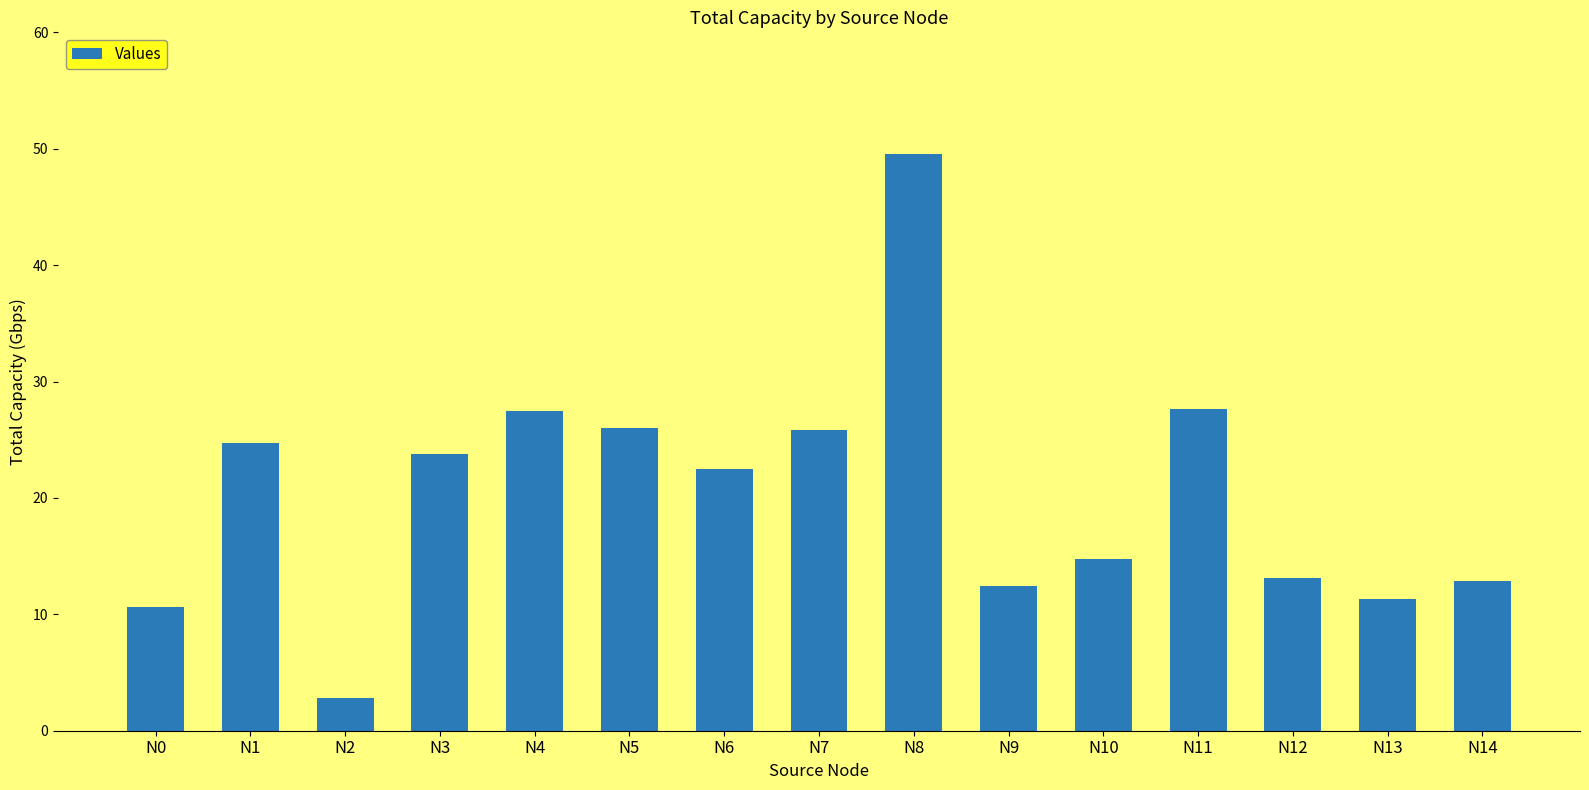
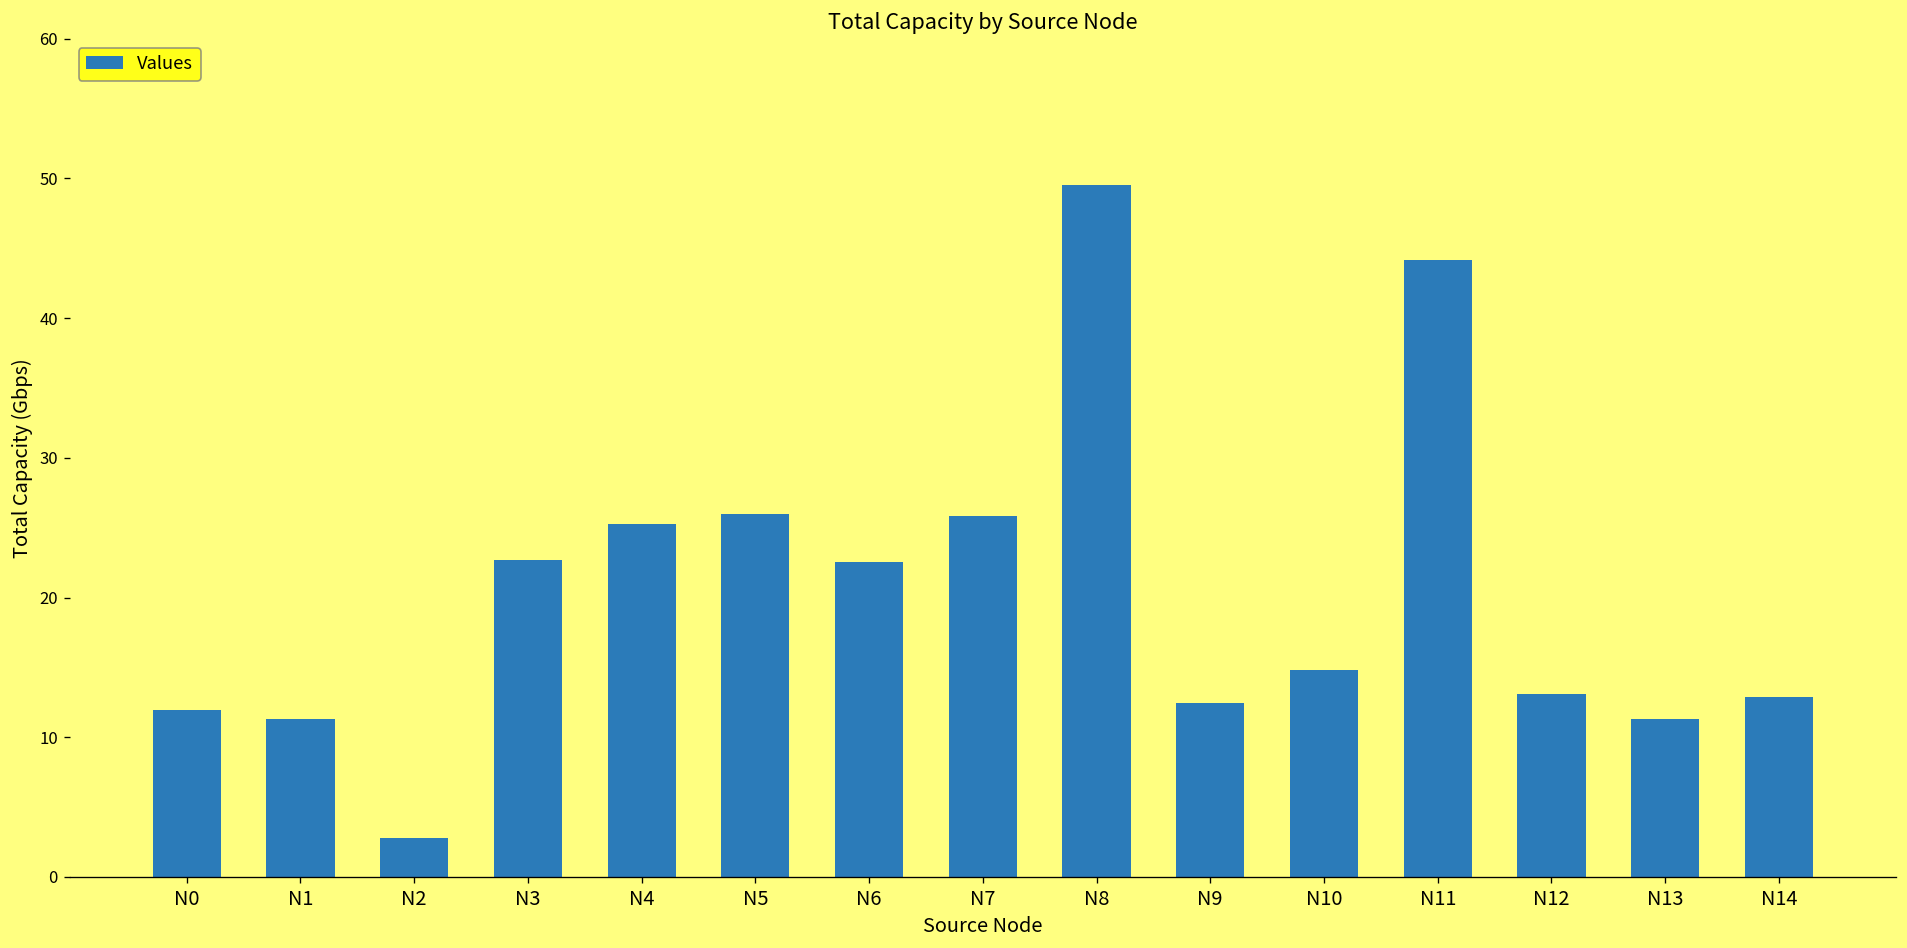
  {
-   "N0": 10.7,
-   "N1": 24.7,
+   "N0": 12.0,
+   "N1": 11.3,
    "N2": 2.8,
-   "N3": 23.7,
-   "N4": 27.5,
+   "N3": 22.7,
+   "N4": 25.3,
    "N5": 26.0,
    "N6": 22.5,
    "N7": 25.8,
    "N8": 49.5,
    "N9": 12.5,
    "N10": 14.8,
-   "N11": 27.6,
+   "N11": 44.2,
    "N12": 13.1,
    "N13": 11.3,
    "N14": 12.8
  }
